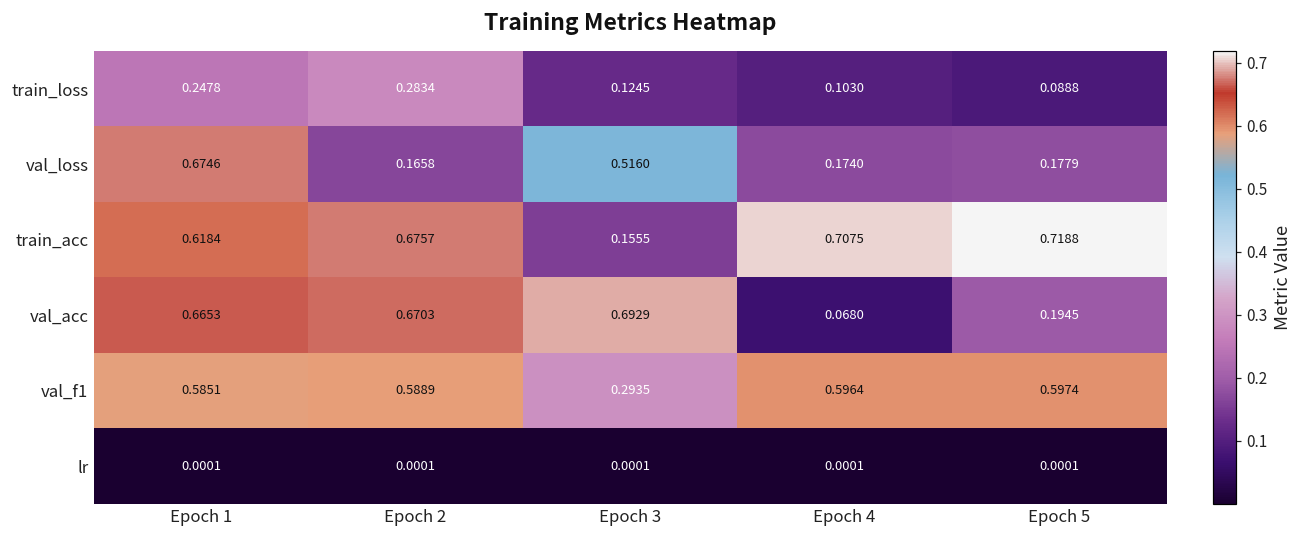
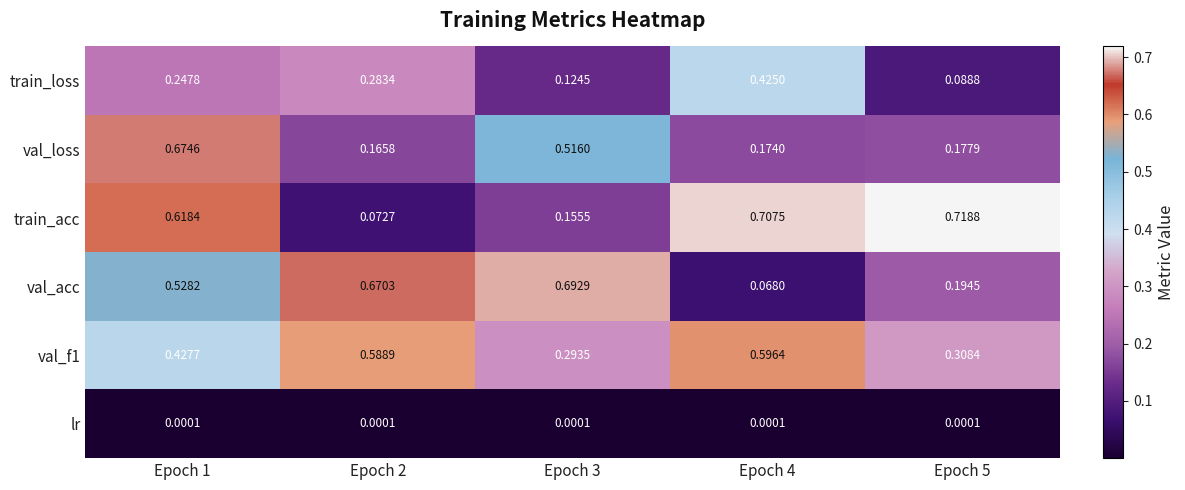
  {
    "train_loss": {
      "Epoch 1": 0.2478,
      "Epoch 2": 0.2834,
      "Epoch 3": 0.1245,
-     "Epoch 4": 0.1030,
+     "Epoch 4": 0.4250,
      "Epoch 5": 0.0888
    },
    "val_loss": {
      "Epoch 1": 0.6746,
      "Epoch 2": 0.1658,
      "Epoch 3": 0.5160,
      "Epoch 4": 0.1740,
      "Epoch 5": 0.1779
    },
    "train_acc": {
      "Epoch 1": 0.6184,
-     "Epoch 2": 0.6757,
+     "Epoch 2": 0.0727,
      "Epoch 3": 0.1555,
      "Epoch 4": 0.7075,
      "Epoch 5": 0.7188
    },
    "val_acc": {
-     "Epoch 1": 0.6653,
+     "Epoch 1": 0.5282,
      "Epoch 2": 0.6703,
      "Epoch 3": 0.6929,
      "Epoch 4": 0.0680,
      "Epoch 5": 0.1945
    },
    "val_f1": {
-     "Epoch 1": 0.5851,
+     "Epoch 1": 0.4277,
      "Epoch 2": 0.5889,
      "Epoch 3": 0.2935,
      "Epoch 4": 0.5964,
-     "Epoch 5": 0.5974
+     "Epoch 5": 0.3084
    },
    "lr": {
      "Epoch 1": 0.0001,
      "Epoch 2": 0.0001,
      "Epoch 3": 0.0001,
      "Epoch 4": 0.0001,
      "Epoch 5": 0.0001
    }
  }
